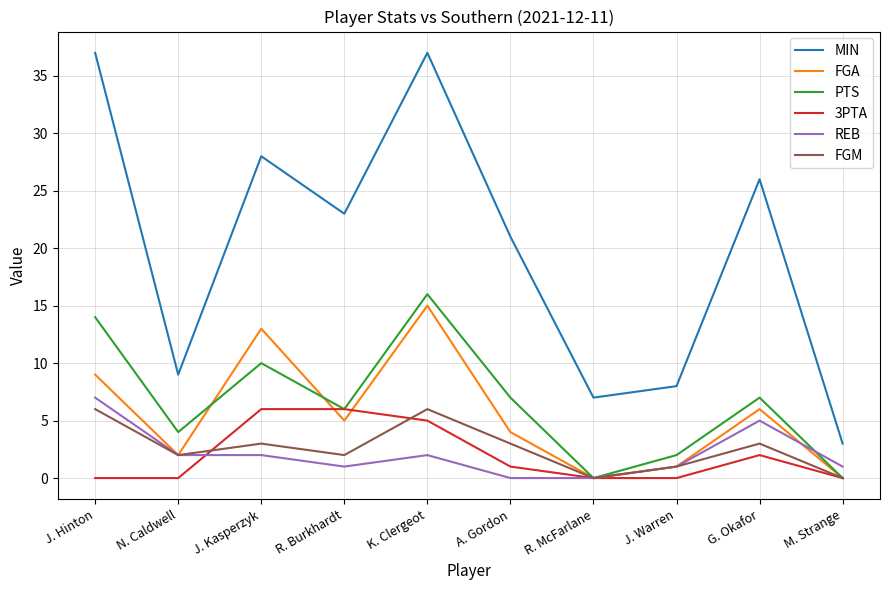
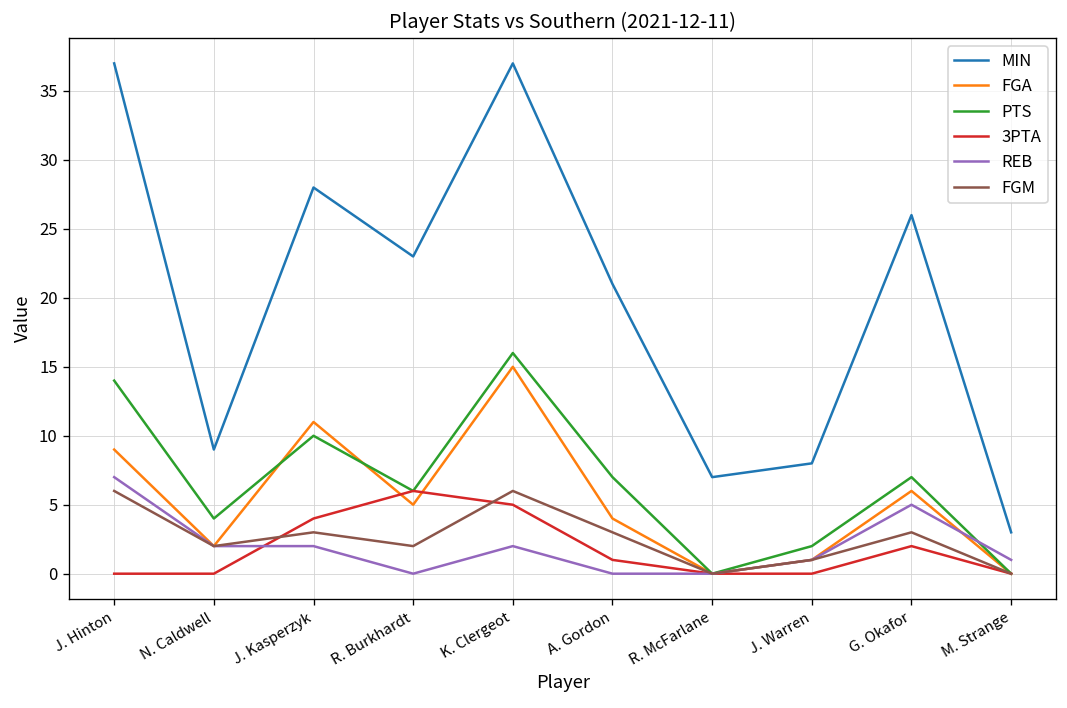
  {
    "MIN": {
      "J. Hinton": 37,
      "N. Caldwell": 9,
      "J. Kasperzyk": 28,
      "R. Burkhardt": 23,
      "K. Clergeot": 37,
      "A. Gordon": 21,
      "R. McFarlane": 7,
      "J. Warren": 8,
      "G. Okafor": 26,
      "M. Strange": 3
    },
    "FGA": {
      "J. Hinton": 9,
-     "J. Kasperzyk": 13,
+     "J. Kasperzyk": 11,
      "R. Burkhardt": 5,
      "K. Clergeot": 15,
      "A. Gordon": 4,
      "G. Okafor": 6
    },
    "PTS": {
      "J. Hinton": 14,
      "N. Caldwell": 4,
      "J. Kasperzyk": 10,
      "K. Clergeot": 16,
      "A. Gordon": 7,
      "J. Warren": 2,
      "G. Okafor": 7
    },
    "3PTA": {
      "J. Hinton": 0,
      "N. Caldwell": 0,
-     "J. Kasperzyk": 6,
+     "J. Kasperzyk": 4,
      "K. Clergeot": 5,
      "A. Gordon": 1,
      "J. Warren": 0,
      "G. Okafor": 2
    },
    "REB": {
      "J. Hinton": 7,
      "J. Kasperzyk": 2,
-     "R. Burkhardt": 1,
+     "R. Burkhardt": 0,
      "K. Clergeot": 2,
      "A. Gordon": 0,
      "G. Okafor": 5,
      "M. Strange": 1
    },
    "FGM": {
      "J. Hinton": 6,
      "J. Kasperzyk": 3,
      "R. Burkhardt": 2,
      "K. Clergeot": 6,
      "A. Gordon": 3,
      "G. Okafor": 3
    }
  }
